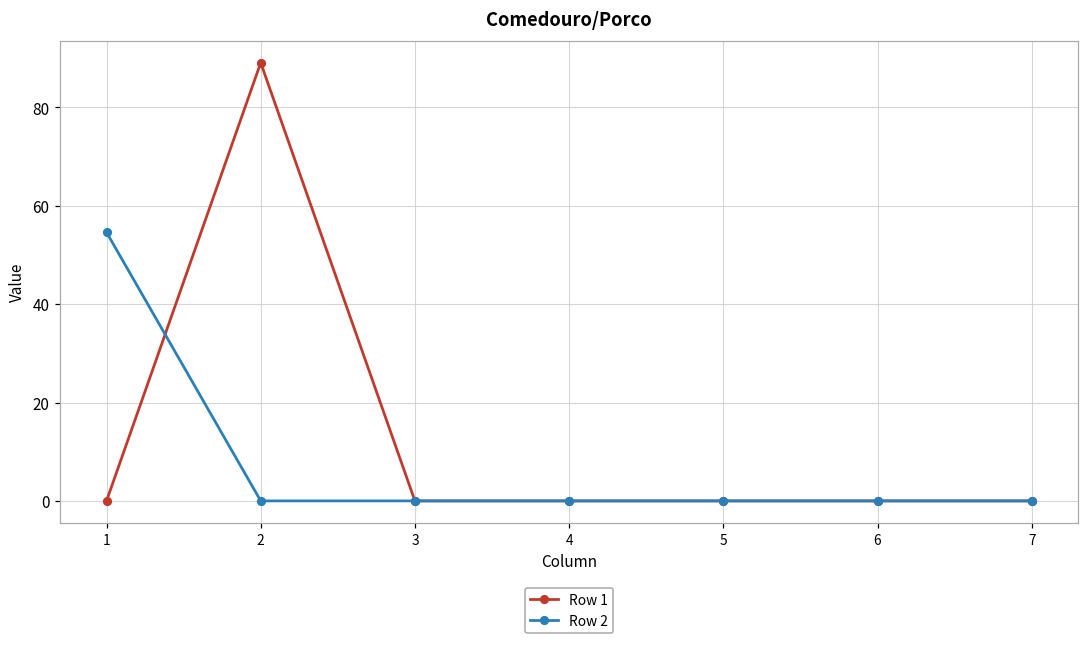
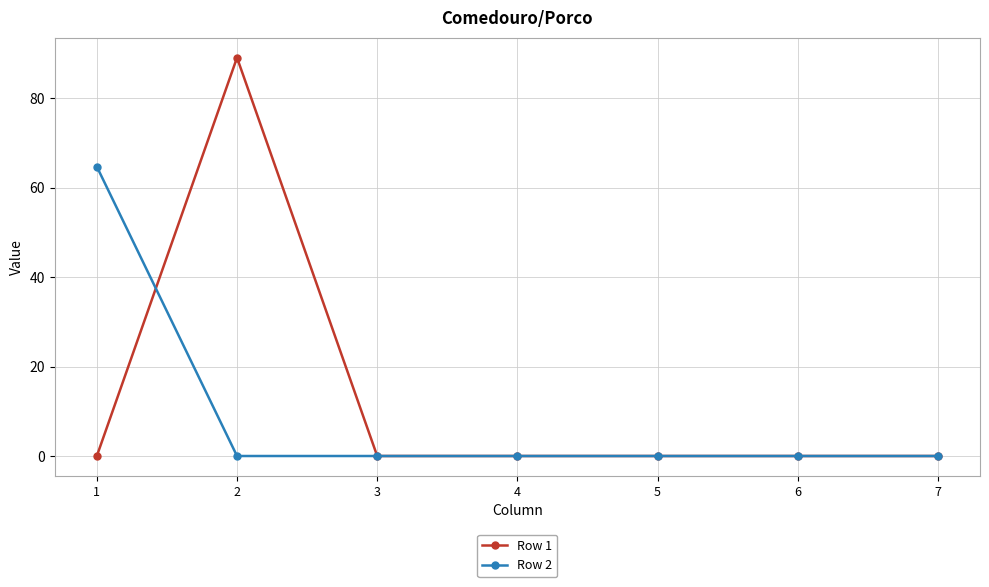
  {
    "Row 1": {
      "1": 0,
      "2": 89
    },
    "Row 2": {
-     "1": 55,
+     "1": 65,
      "2": 0
    }
  }
